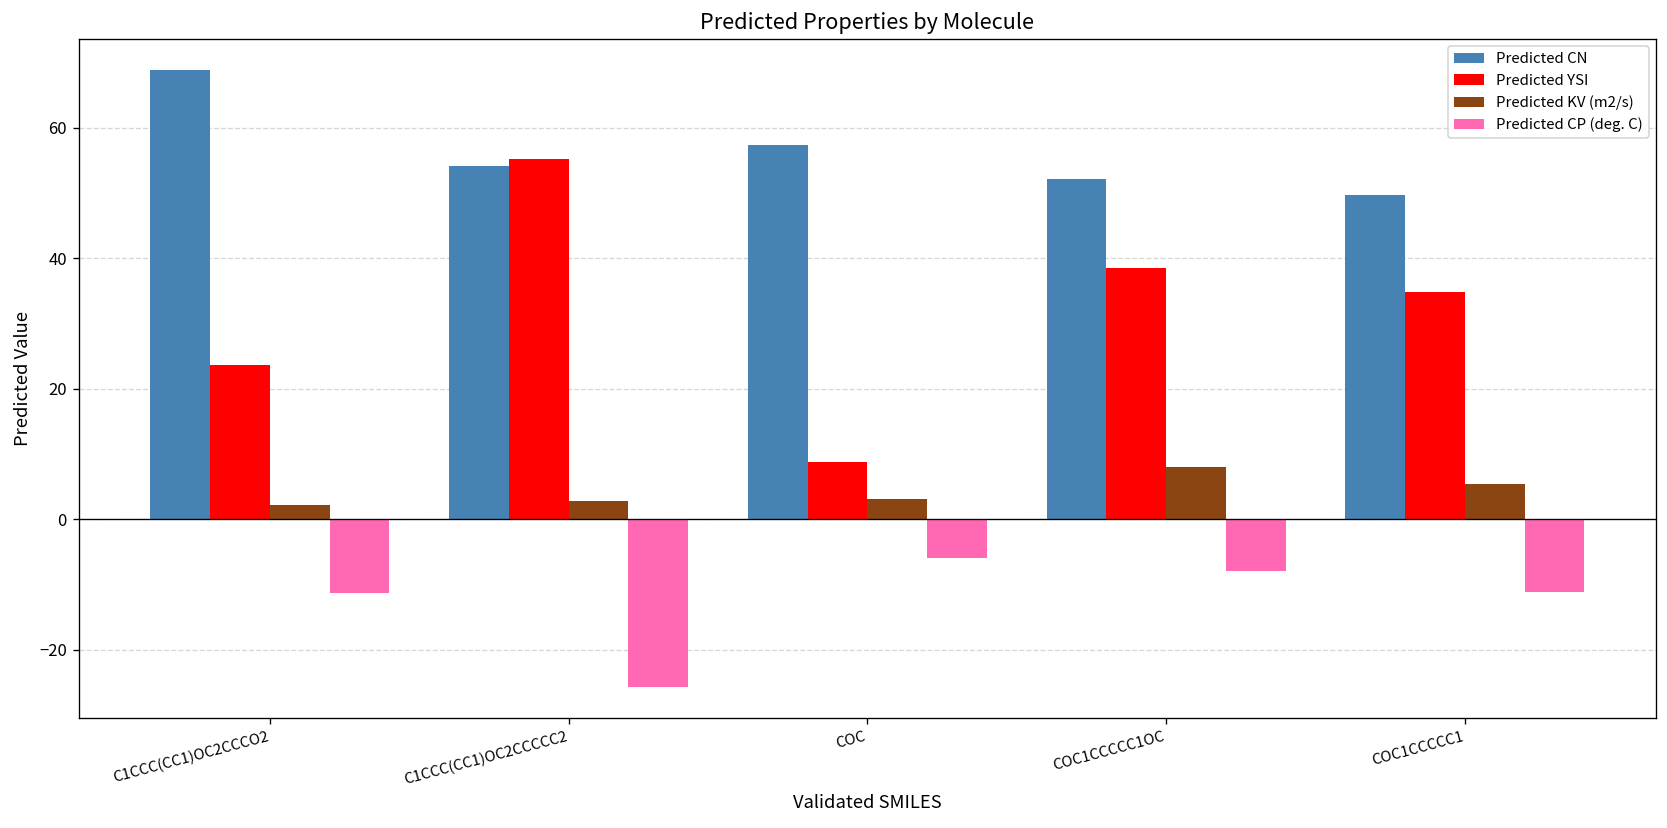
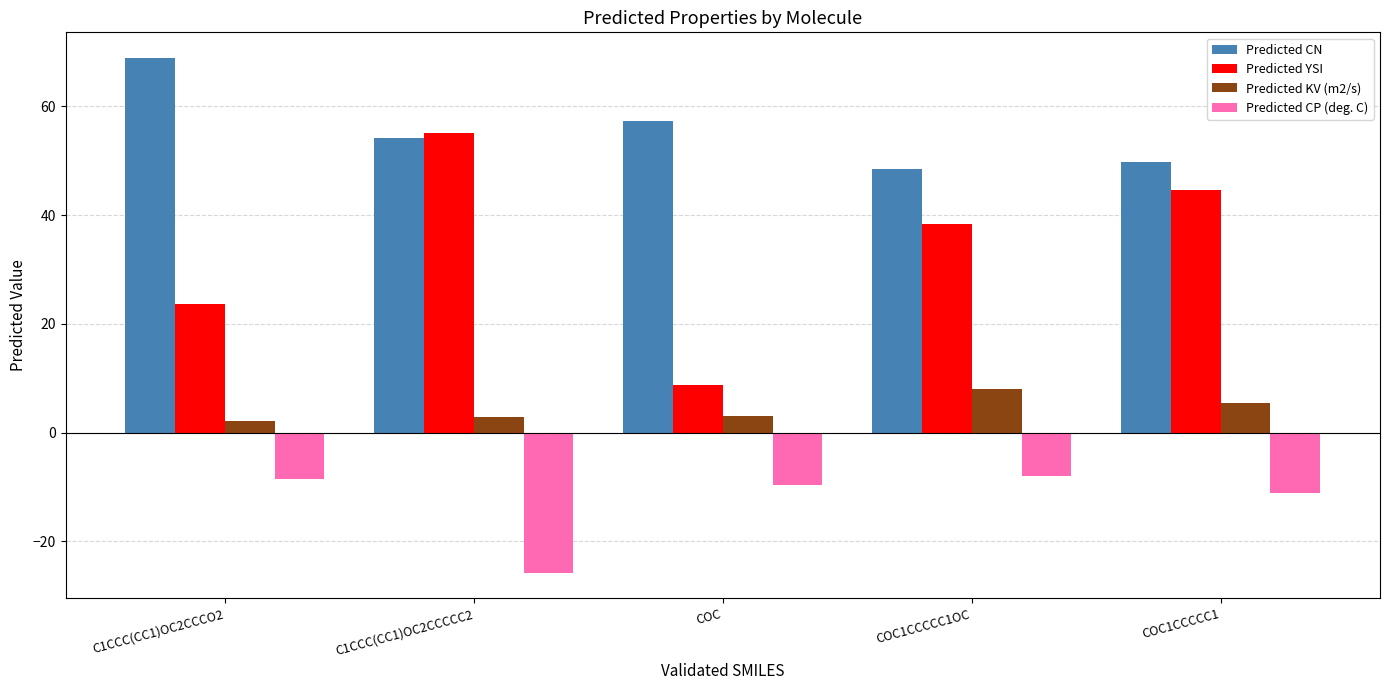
  {
    "Predicted CN": {
      "C1CCC(CC1)OC2CCCO2": 69,
      "C1CCC(CC1)OC2CCCCC2": 54,
      "COC": 57,
-     "COC1CCCCC1OC": 52,
+     "COC1CCCCC1OC": 48,
      "COC1CCCCC1": 50
    },
    "Predicted YSI": {
      "C1CCC(CC1)OC2CCCO2": 24,
      "C1CCC(CC1)OC2CCCCC2": 55,
      "COC": 9,
      "COC1CCCCC1OC": 38,
-     "COC1CCCCC1": 35
+     "COC1CCCCC1": 45
    },
    "Predicted KV (m2/s)": {
      "C1CCC(CC1)OC2CCCO2": 2,
      "C1CCC(CC1)OC2CCCCC2": 3,
      "COC": 3,
      "COC1CCCCC1OC": 8,
      "COC1CCCCC1": 5
    },
    "Predicted CP (deg. C)": {
-     "C1CCC(CC1)OC2CCCO2": -11,
+     "C1CCC(CC1)OC2CCCO2": -9,
      "C1CCC(CC1)OC2CCCCC2": -26,
-     "COC": -6,
+     "COC": -10,
      "COC1CCCCC1OC": -8,
      "COC1CCCCC1": -11
    }
  }
